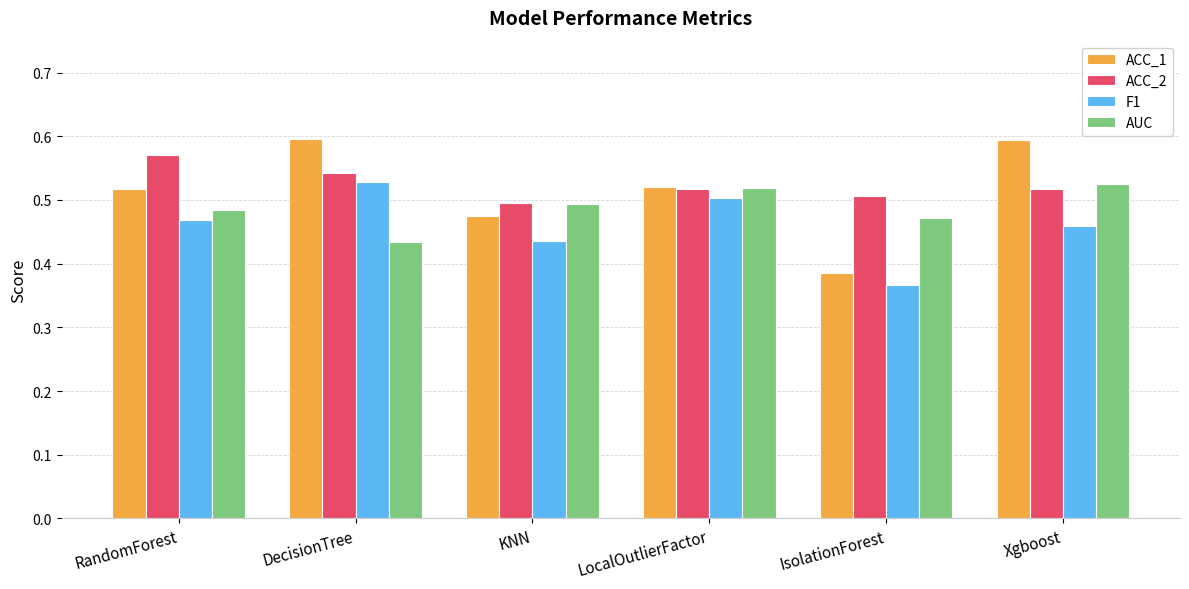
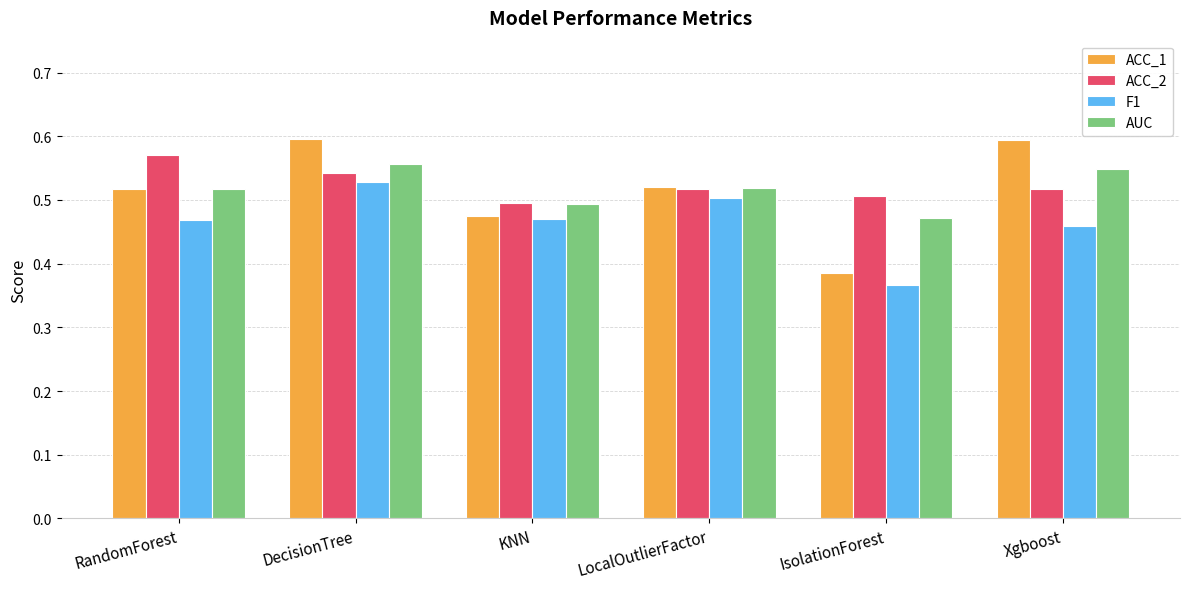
  {
    "ACC_1": {
      "RandomForest": 0.52,
      "DecisionTree": 0.60,
      "KNN": 0.47,
      "LocalOutlierFactor": 0.52,
      "IsolationForest": 0.39,
      "Xgboost": 0.59
    },
    "ACC_2": {
      "RandomForest": 0.57,
      "DecisionTree": 0.54,
      "KNN": 0.50,
      "LocalOutlierFactor": 0.52,
      "IsolationForest": 0.51,
      "Xgboost": 0.52
    },
    "F1": {
      "RandomForest": 0.47,
      "DecisionTree": 0.53,
-     "KNN": 0.44,
+     "KNN": 0.47,
      "LocalOutlierFactor": 0.50,
      "IsolationForest": 0.37,
      "Xgboost": 0.46
    },
    "AUC": {
-     "RandomForest": 0.48,
-     "DecisionTree": 0.43,
+     "RandomForest": 0.52,
+     "DecisionTree": 0.56,
      "KNN": 0.49,
      "LocalOutlierFactor": 0.52,
      "IsolationForest": 0.47,
-     "Xgboost": 0.53
+     "Xgboost": 0.55
    }
  }
